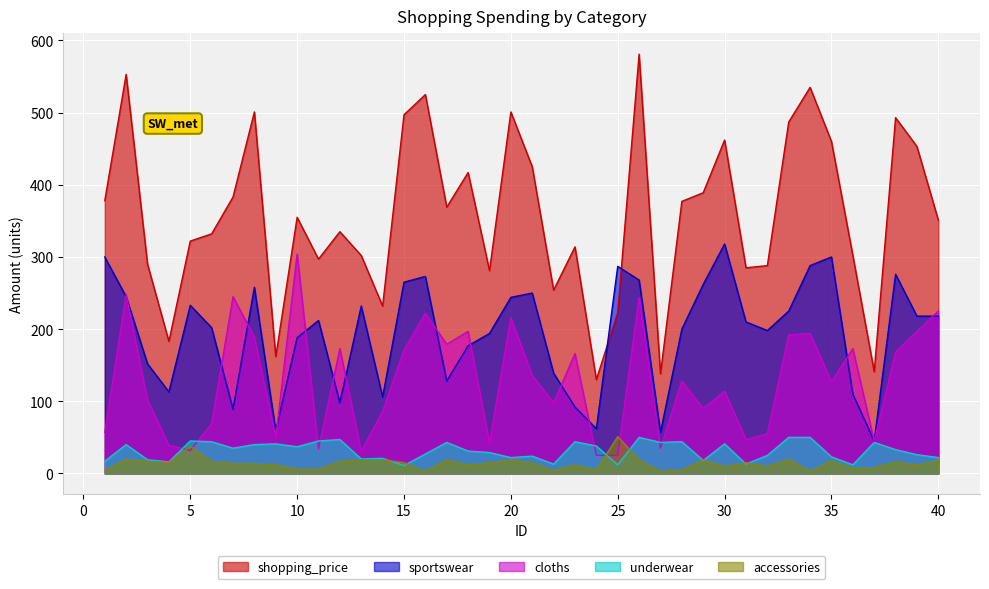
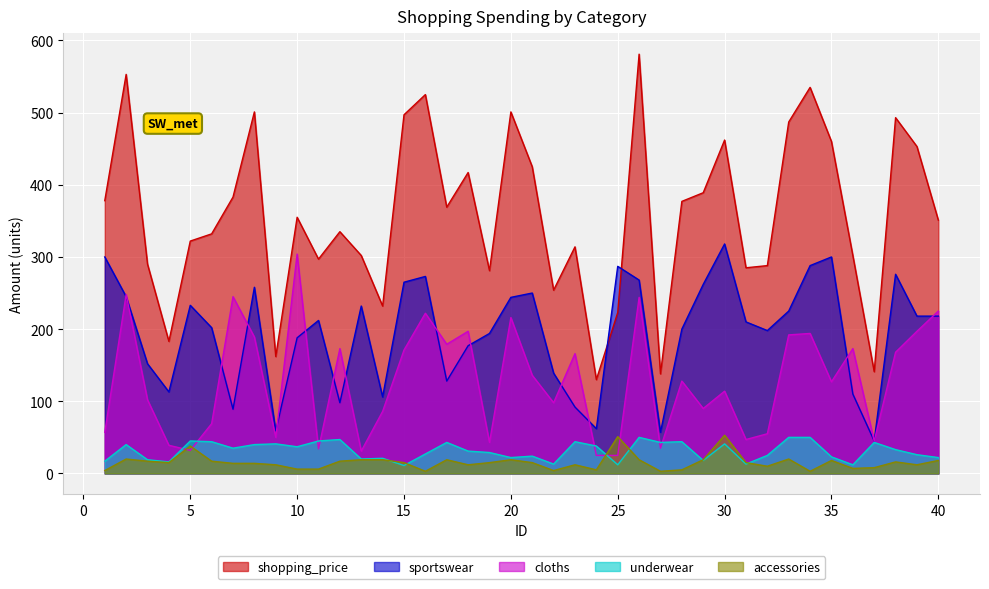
  {
    "shopping_price": {
      "5": 320,
      "10": 360,
      "15": 500,
      "20": 500,
      "25": 220,
      "30": 460,
      "35": 460,
      "40": 350
    },
    "sportswear": {
      "5": 230,
      "10": 190,
      "15": 270,
      "20": 240,
      "25": 290,
      "30": 320,
      "35": 300,
      "40": 220
    },
    "cloths": {
      "5": 30,
      "10": 300,
      "15": 170,
      "20": 220,
      "25": 30,
      "30": 110,
      "35": 130,
      "40": 230
    },
    "underwear": {
      "5": 50,
      "10": 40,
      "15": 10,
      "25": 10,
      "30": 40,
      "35": 20,
      "40": 20
    },
    "accessories": {
      "5": 40,
      "10": 10,
      "15": 20,
      "25": 50,
-     "30": 10,
+     "30": 50,
      "35": 20,
      "40": 20
    }
  }
